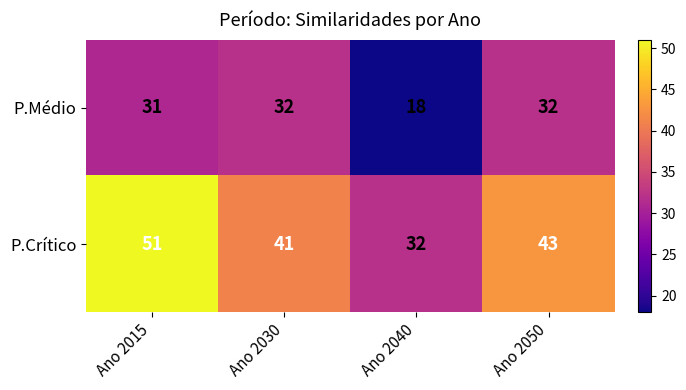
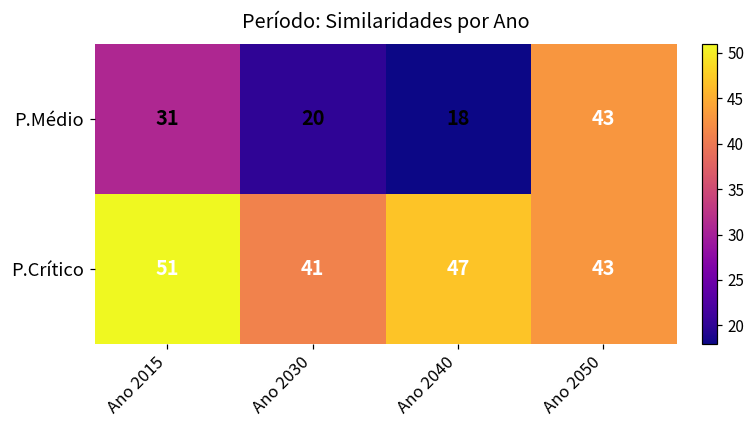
  {
    "P.Médio": {
      "Ano 2015": 31,
-     "Ano 2030": 32,
+     "Ano 2030": 20,
      "Ano 2040": 18,
-     "Ano 2050": 32
+     "Ano 2050": 43
    },
    "P.Crítico": {
      "Ano 2015": 51,
      "Ano 2030": 41,
-     "Ano 2040": 32,
+     "Ano 2040": 47,
      "Ano 2050": 43
    }
  }
